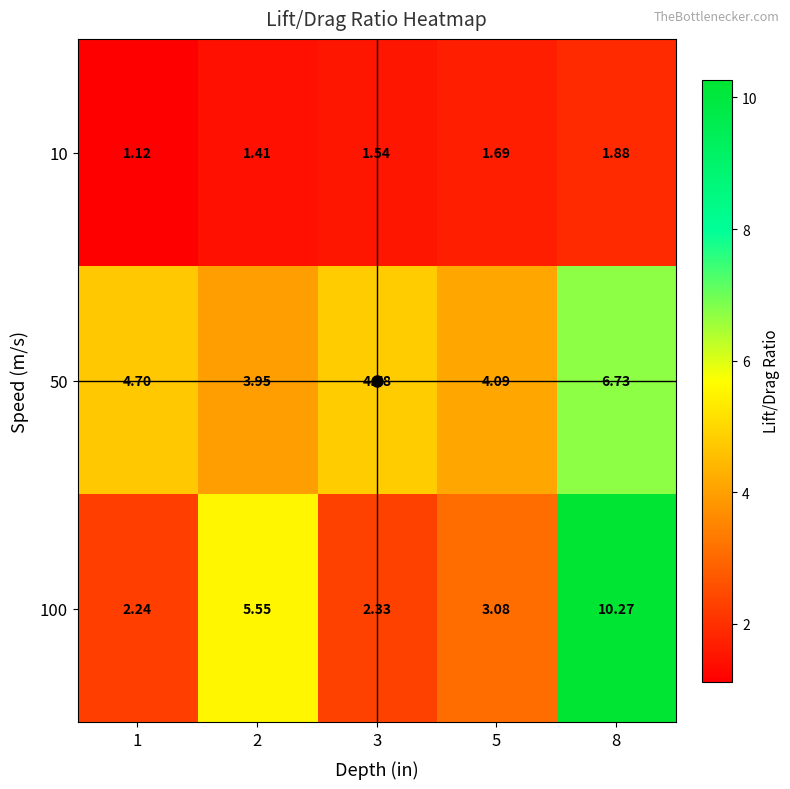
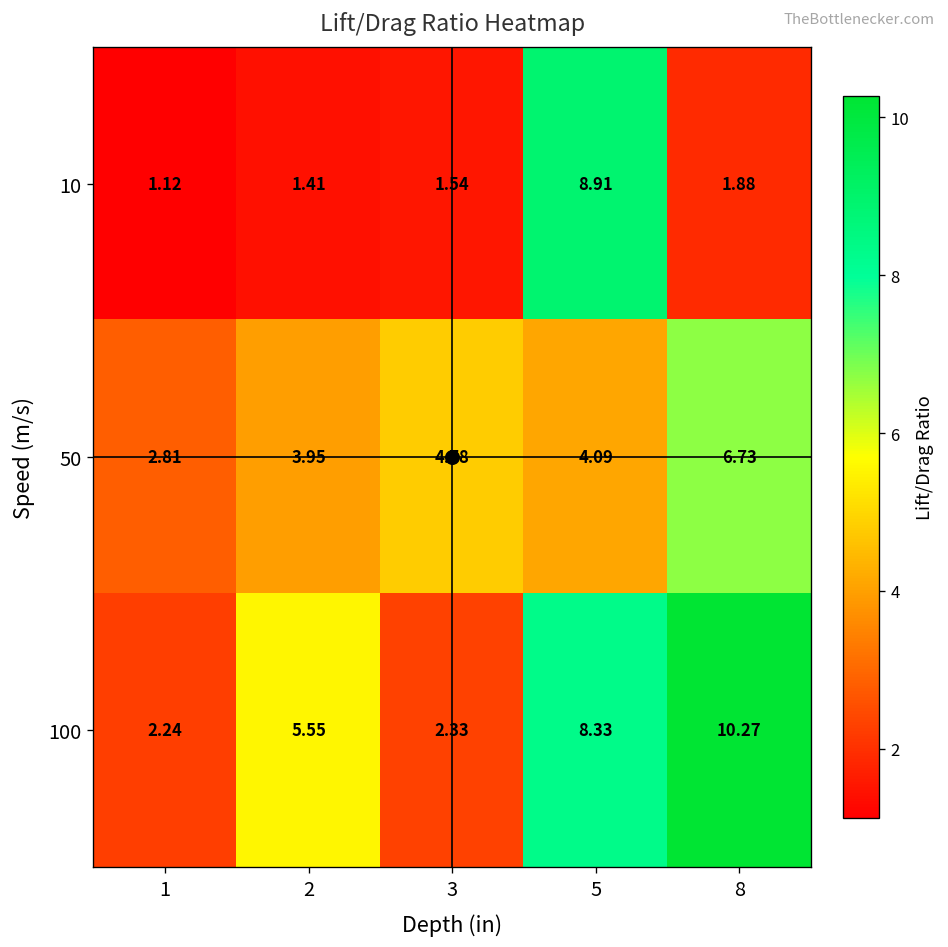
  {
    "10": {
      "1": 1.12,
      "2": 1.41,
      "3": 1.54,
-     "5": 1.69,
+     "5": 8.91,
      "8": 1.88
    },
    "50": {
-     "1": 4.70,
+     "1": 2.81,
      "2": 3.95,
      "5": 4.09,
      "8": 6.73
    },
    "100": {
      "1": 2.24,
      "2": 5.55,
      "3": 2.33,
-     "5": 3.08,
+     "5": 8.33,
      "8": 10.27
    }
  }
